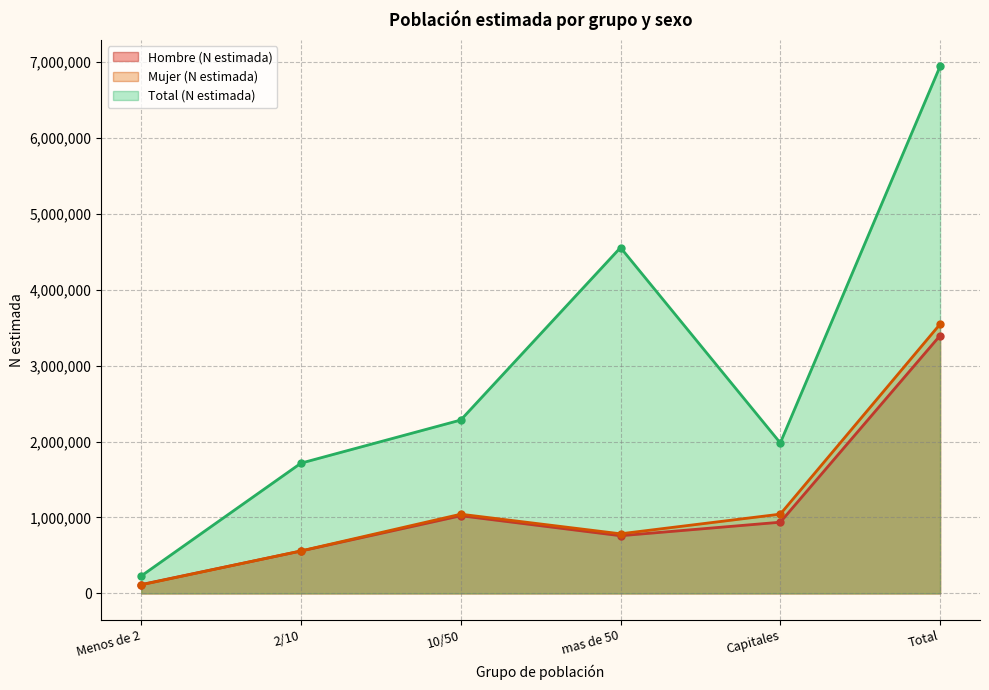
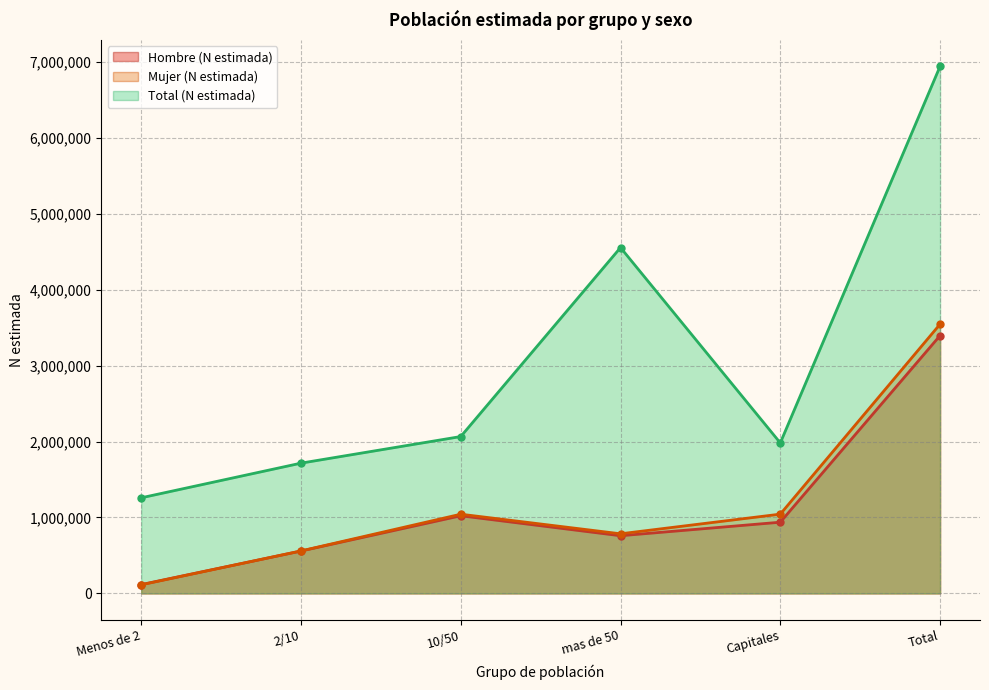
  {
    "Total (N estimada)": {
-     "Menos de 2": "200,000",
+     "Menos de 2": "1,300,000",
      "2/10": "1,700,000",
-     "10/50": "2,300,000",
+     "10/50": "2,100,000",
      "mas de 50": "4,600,000",
      "Capitales": "2,000,000",
      "Total": "6,900,000"
    }
  }
